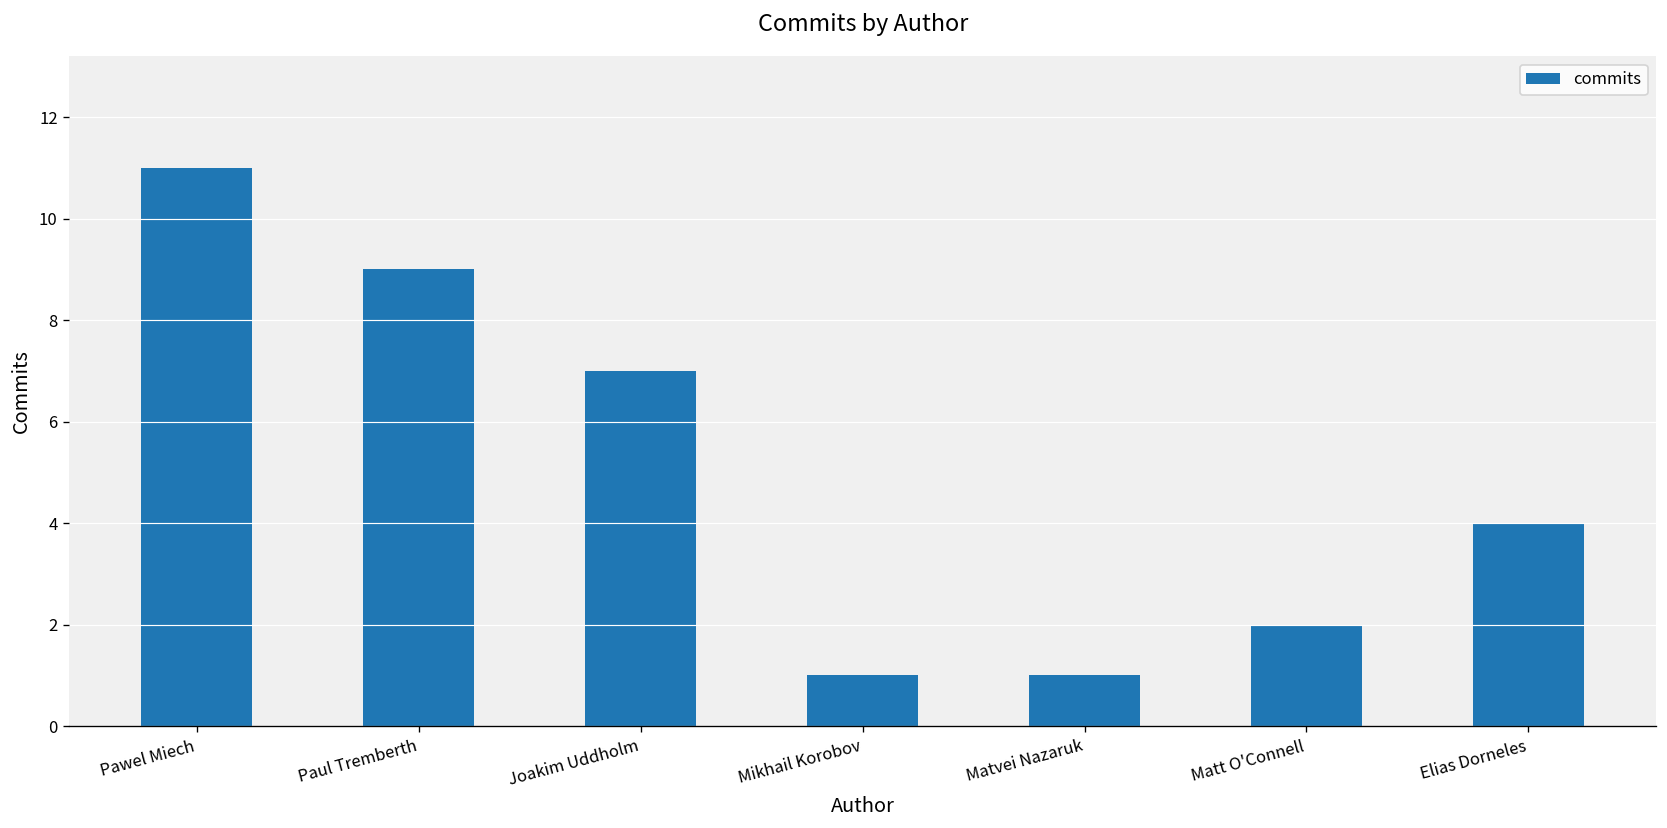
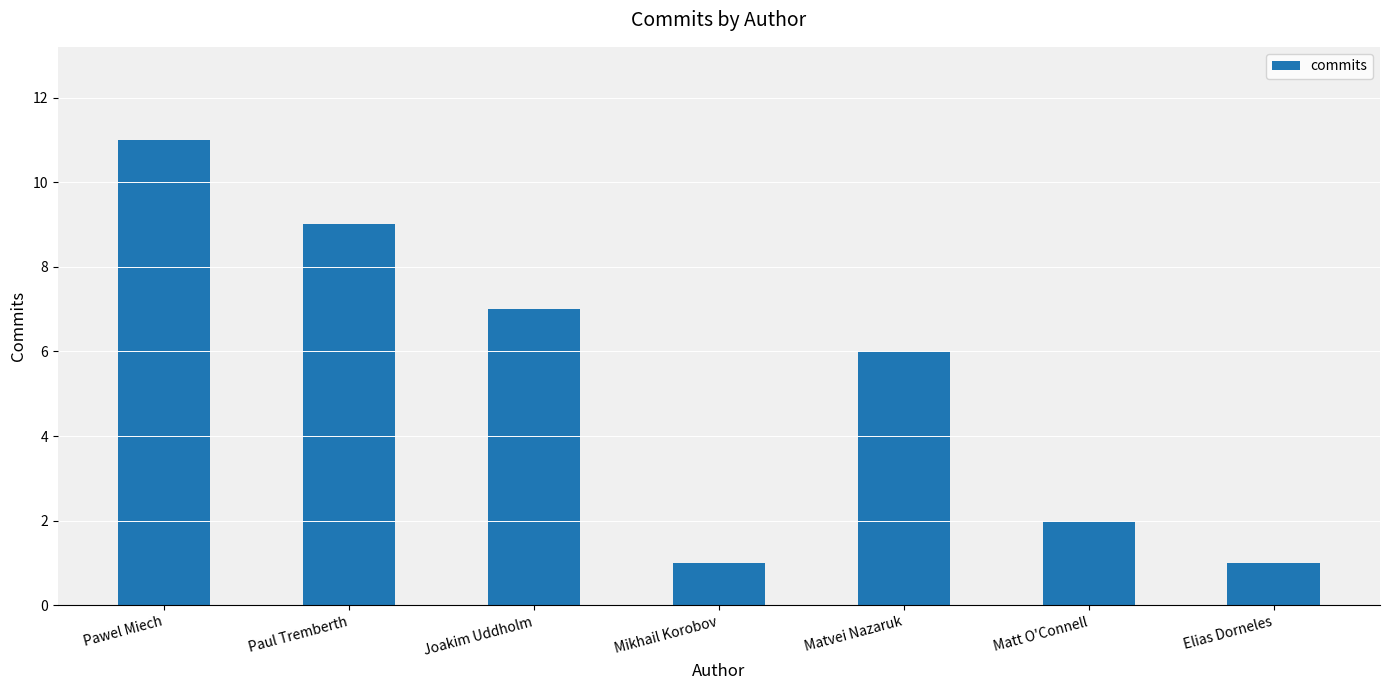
  {
    "Pawel Miech": 11,
    "Paul Tremberth": 9,
    "Joakim Uddholm": 7,
    "Mikhail Korobov": 1,
-   "Matvei Nazaruk": 1,
+   "Matvei Nazaruk": 6,
    "Matt O'Connell": 2,
-   "Elias Dorneles": 4
+   "Elias Dorneles": 1
  }
